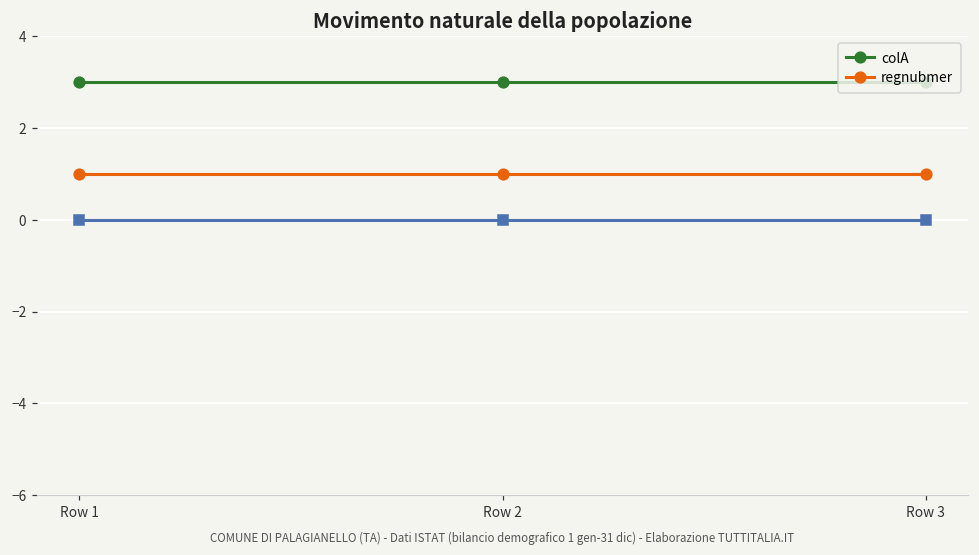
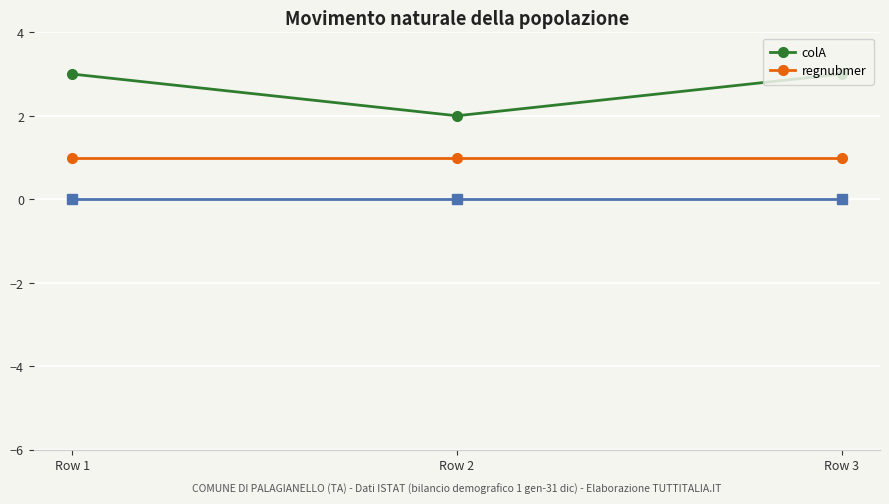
  {
    "colA": {
      "Row 1": 3,
-     "Row 2": 3
+     "Row 2": 2
    },
    "regnubmer": {
      "Row 1": 1,
      "Row 2": 1,
      "Row 3": 1
    }
  }
